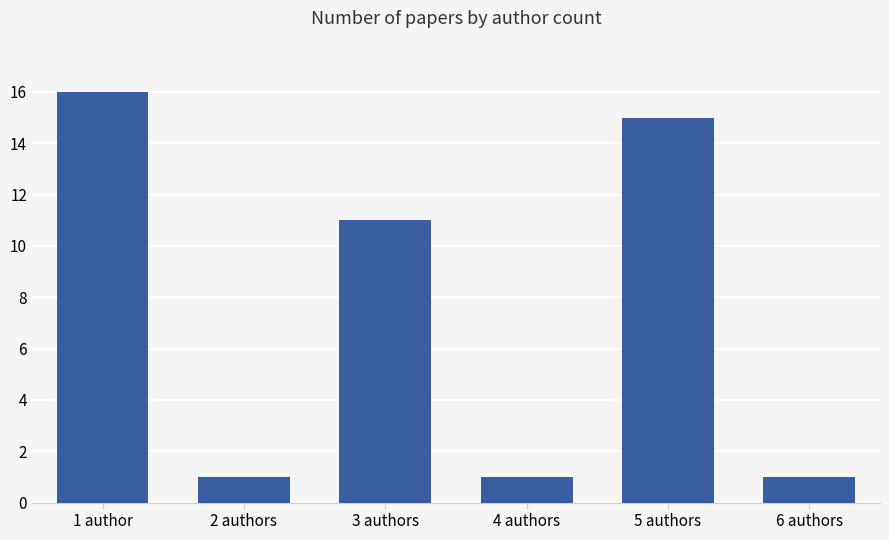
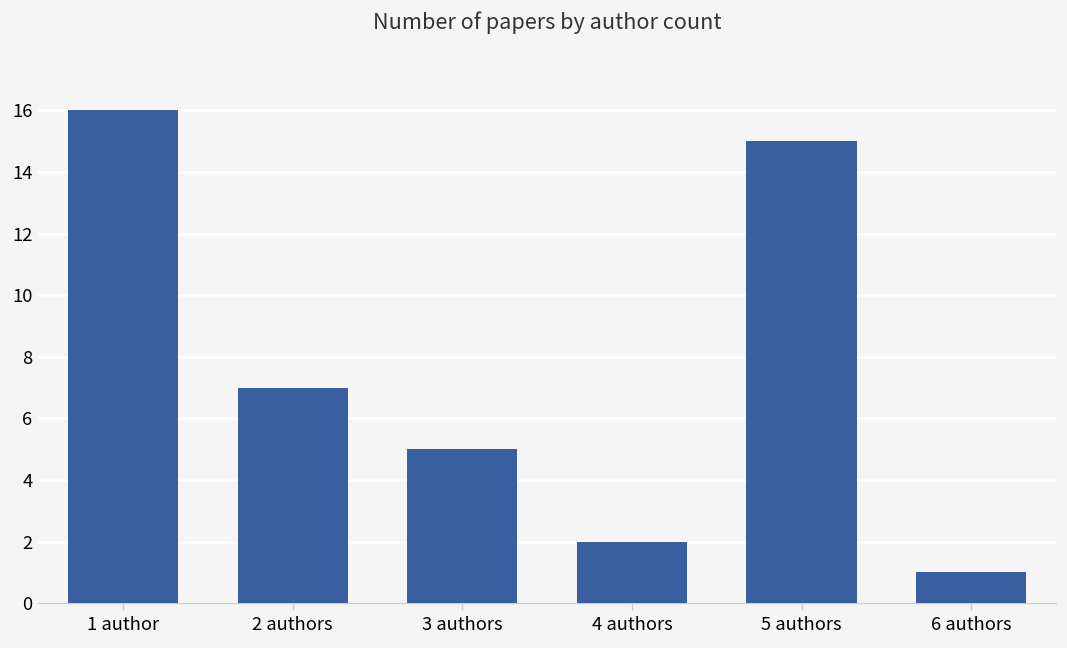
  {
    "1 author": 16,
-   "2 authors": 1,
-   "3 authors": 11,
-   "4 authors": 1,
+   "2 authors": 7,
+   "3 authors": 5,
+   "4 authors": 2,
    "5 authors": 15,
    "6 authors": 1
  }
